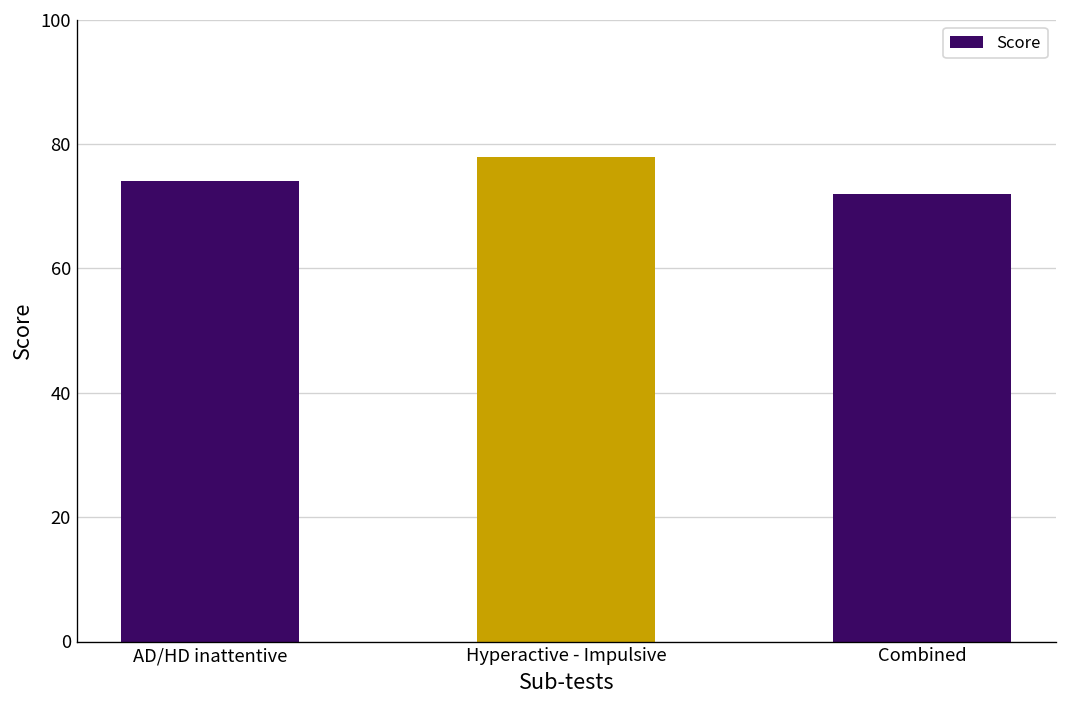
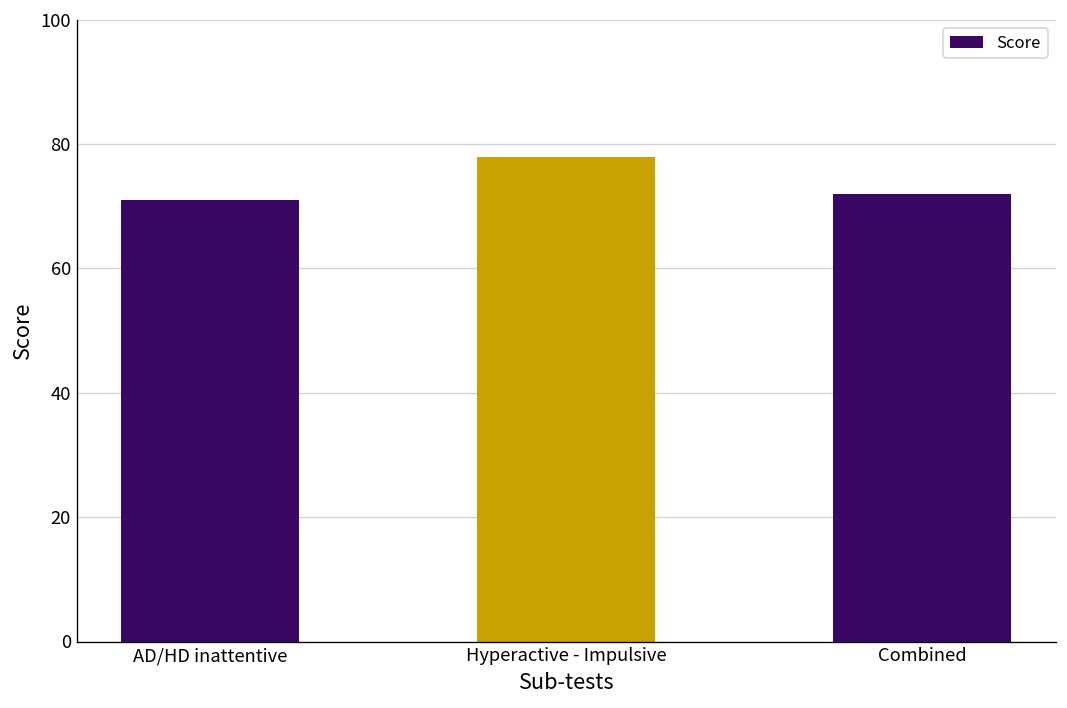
  {
-   "AD/HD inattentive": 74,
+   "AD/HD inattentive": 71,
    "Hyperactive - Impulsive": 78,
    "Combined": 72
  }
